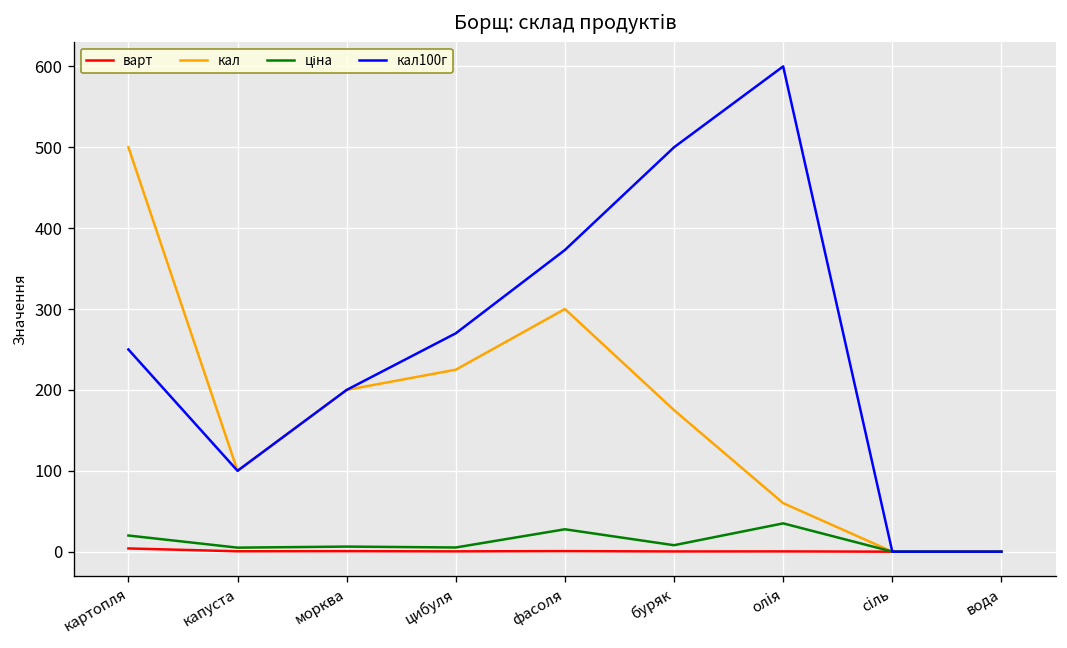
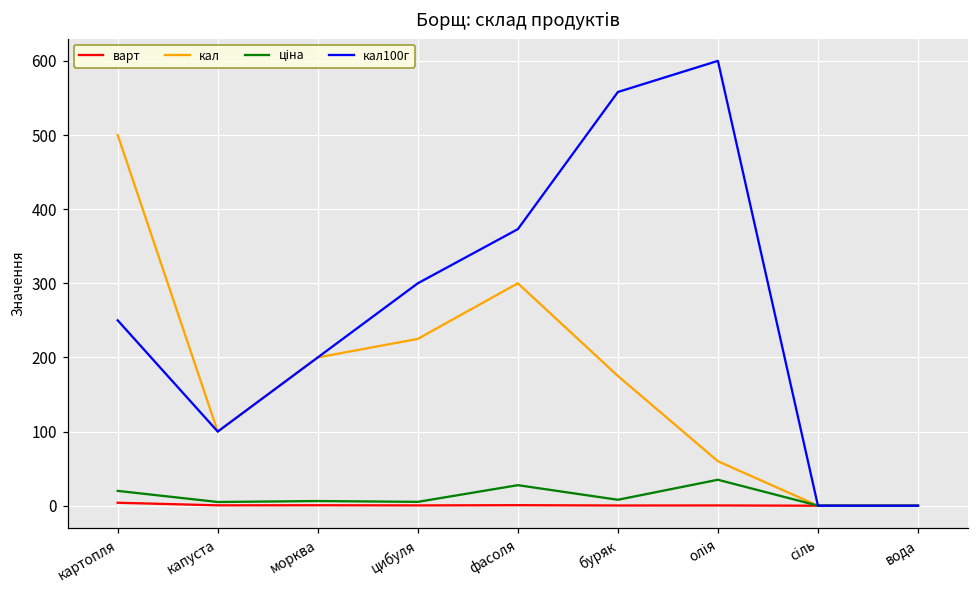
  {
    "варт": {
      "картопля": 0,
      "капуста": 0,
      "морква": 0,
      "цибуля": 0,
      "фасоля": 0,
      "буряк": 0,
      "олія": 0
    },
    "кал": {
      "картопля": 500,
      "цибуля": 230,
      "фасоля": 300,
      "буряк": 180,
      "олія": 60
    },
    "ціна": {
      "картопля": 20,
      "капуста": 10,
      "морква": 10,
      "цибуля": 10,
      "фасоля": 30,
      "буряк": 10,
      "олія": 40
    },
    "кал100г": {
      "картопля": 250,
-     "цибуля": 270,
+     "цибуля": 300,
      "фасоля": 370,
-     "буряк": 500,
+     "буряк": 560,
      "олія": 600
    }
  }
